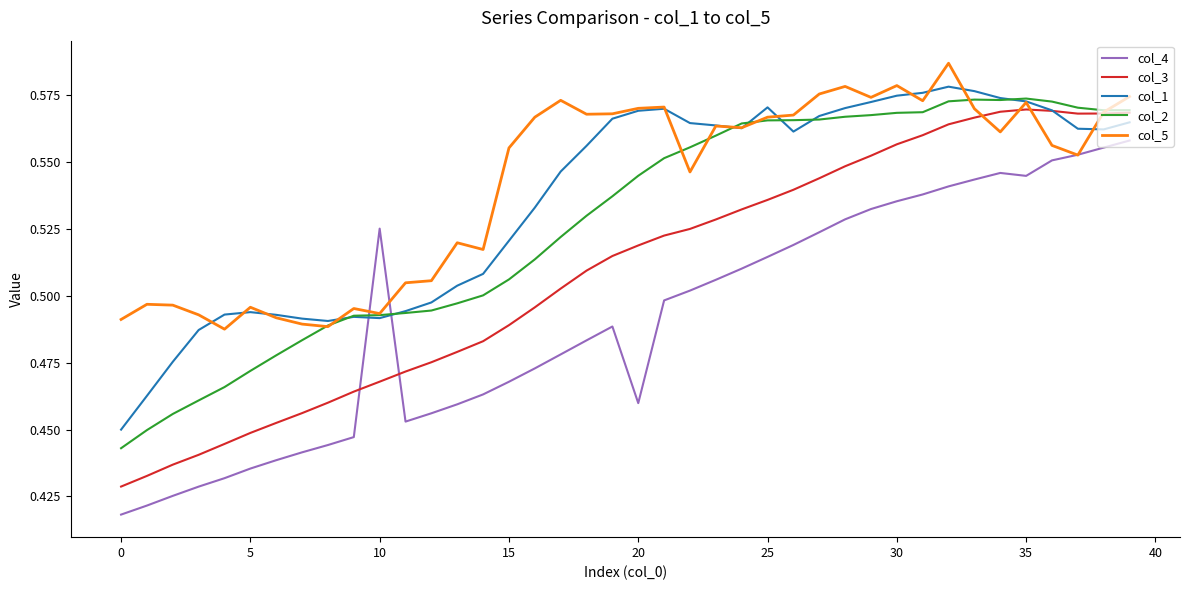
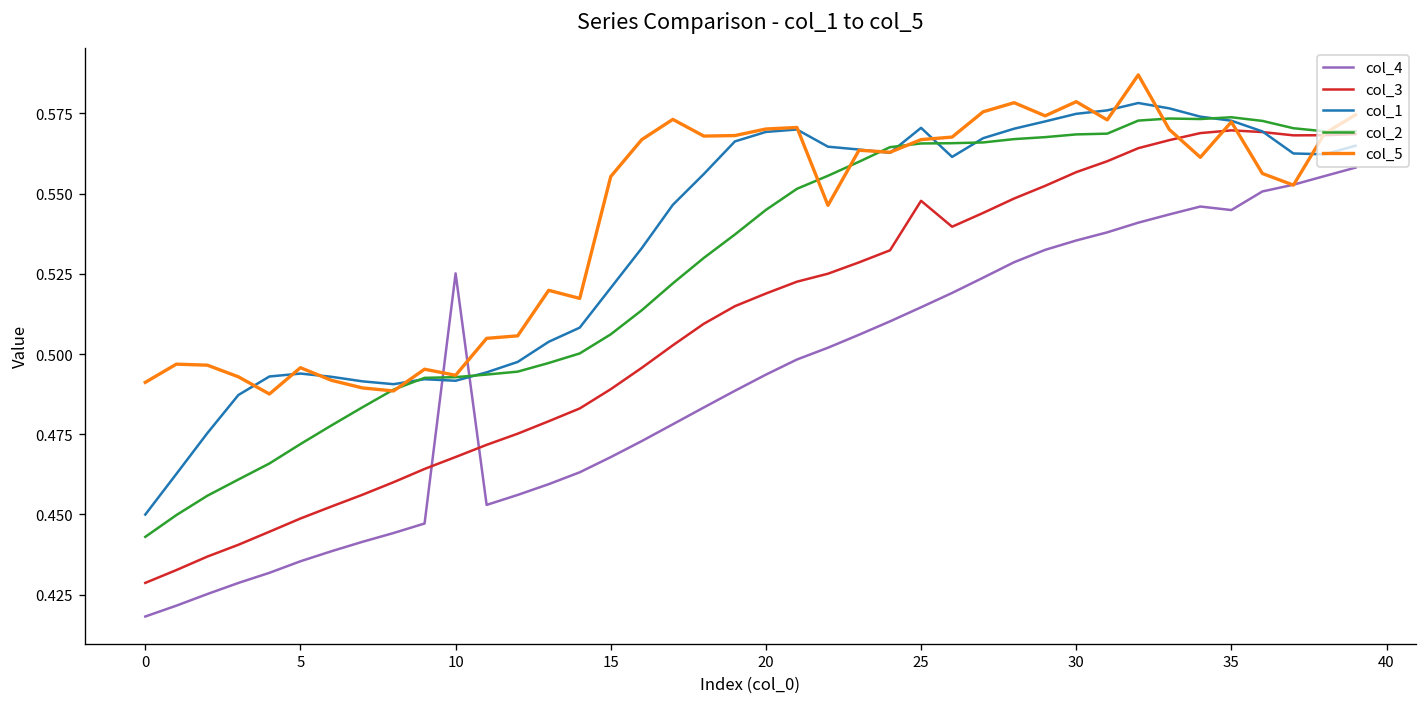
  {
    "col_4": {
      "0": 0.418,
      "5": 0.435,
      "10": 0.525,
      "15": 0.468,
-     "20": 0.460,
+     "20": 0.494,
      "25": 0.515,
      "30": 0.535,
      "35": 0.545
    },
    "col_3": {
      "0": 0.429,
      "5": 0.449,
      "10": 0.468,
      "15": 0.489,
      "20": 0.519,
-     "25": 0.536,
+     "25": 0.548,
      "30": 0.557,
      "35": 0.570
    },
    "col_1": {
      "0": 0.450,
      "5": 0.494,
      "10": 0.492,
      "15": 0.521,
      "25": 0.571,
      "30": 0.575
    },
    "col_2": {
      "0": 0.443,
      "5": 0.472,
      "15": 0.506,
      "20": 0.545,
      "25": 0.566,
      "30": 0.568,
      "35": 0.574
    },
    "col_5": {
      "0": 0.491,
      "5": 0.496,
      "15": 0.555,
      "25": 0.567,
      "30": 0.579
    }
  }
